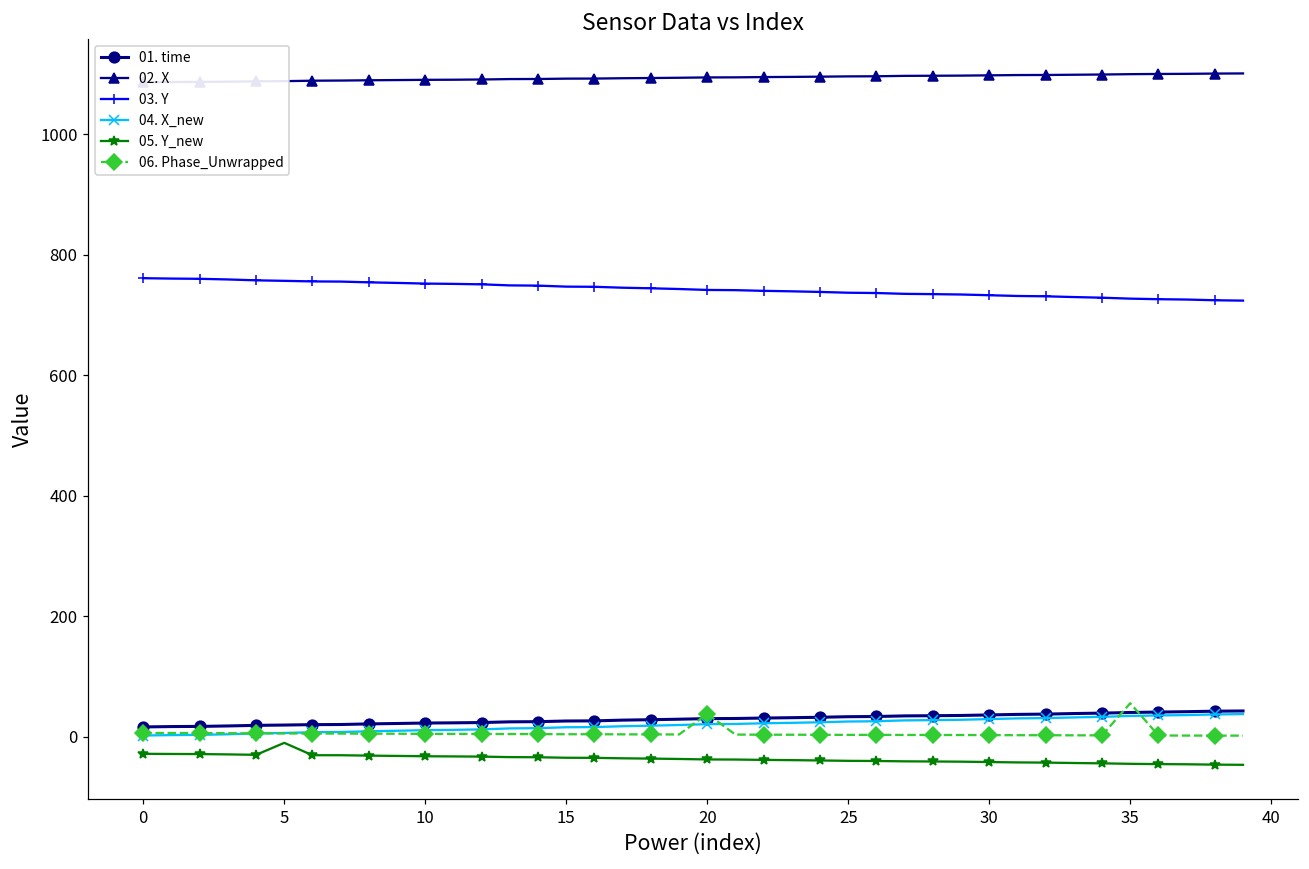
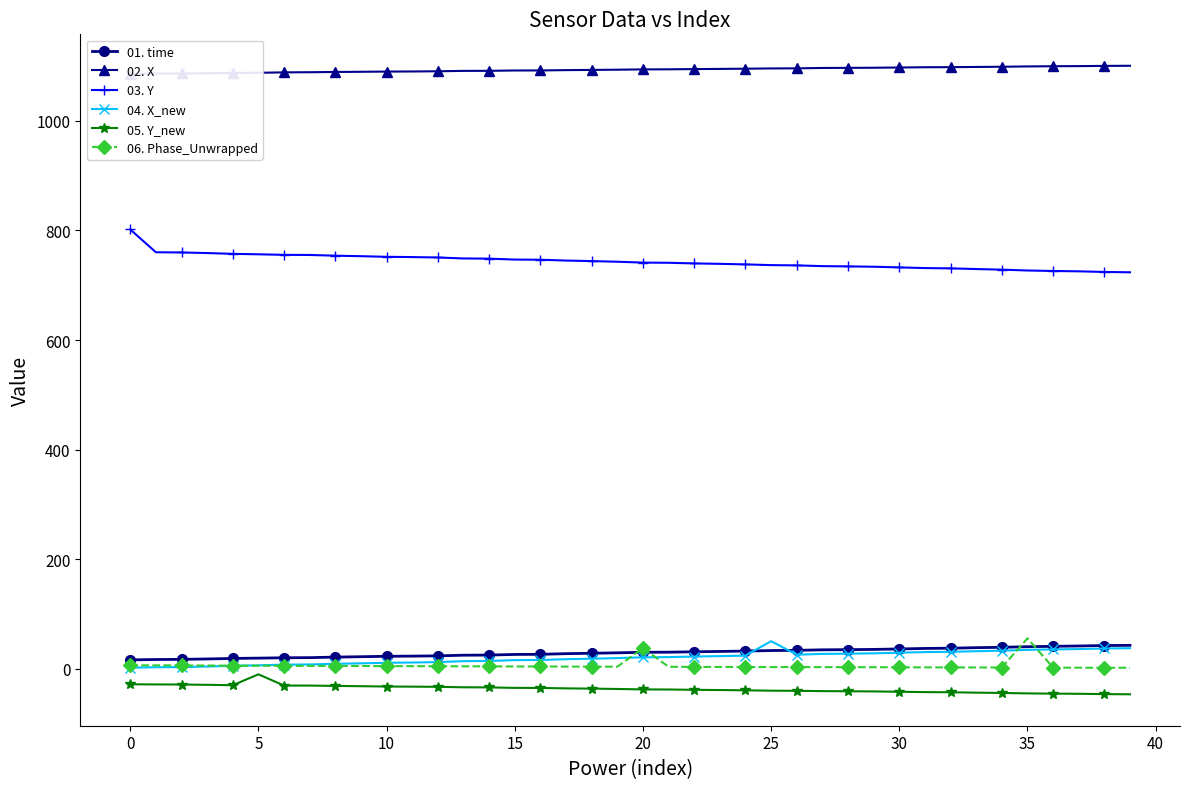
  {
    "03. Y": {
-     "0": 760,
+     "0": 800,
      "5": 760,
      "10": 750,
      "15": 750,
      "20": 740,
      "25": 740,
      "30": 730,
      "35": 730
    },
    "04. X_new": {
      "10": 10,
      "15": 20,
      "20": 20,
-     "25": 30,
+     "25": 50,
      "30": 30,
      "35": 30
    },
    "05. Y_new": {
      "0": -30,
      "5": -10,
      "10": -30,
      "15": -30,
      "20": -40,
      "25": -40,
      "30": -40,
      "35": -50
    },
    "06. Phase_Unwrapped": {
      "10": 0,
      "15": 0,
      "20": 40,
      "25": 0,
      "30": 0,
      "35": 60
    }
  }
